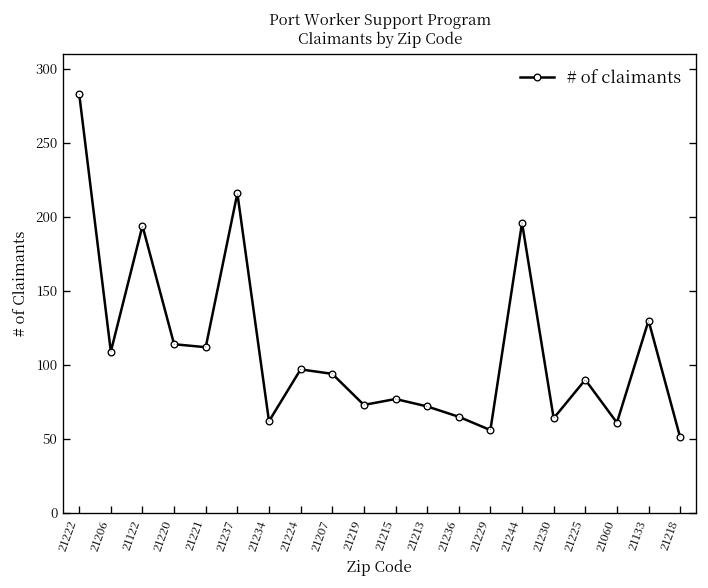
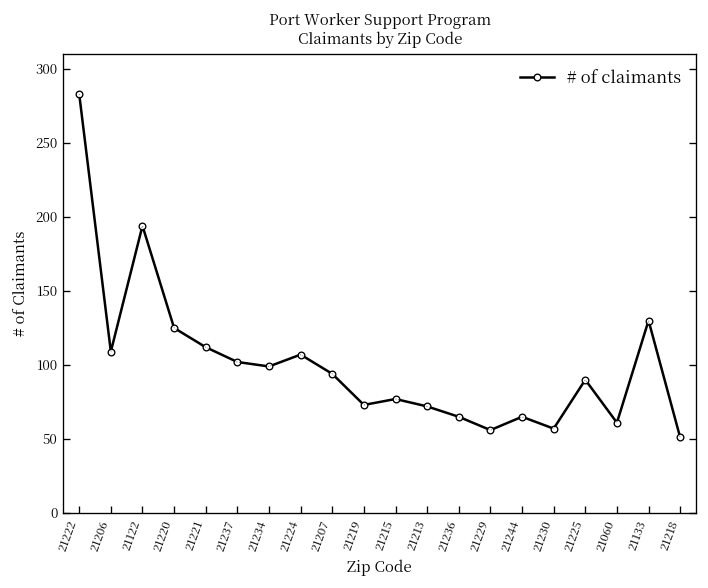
  {
    "21222": 283,
    "21206": 109,
    "21122": 194,
-   "21220": 114,
+   "21220": 125,
    "21221": 112,
-   "21237": 216,
-   "21234": 62,
-   "21224": 97,
+   "21237": 102,
+   "21234": 99,
+   "21224": 107,
    "21207": 94,
    "21219": 73,
    "21215": 77,
    "21213": 72,
    "21236": 65,
    "21229": 56,
-   "21244": 196,
-   "21230": 64,
+   "21244": 65,
+   "21230": 57,
    "21225": 90,
    "21060": 61,
    "21133": 130,
    "21218": 51
  }
